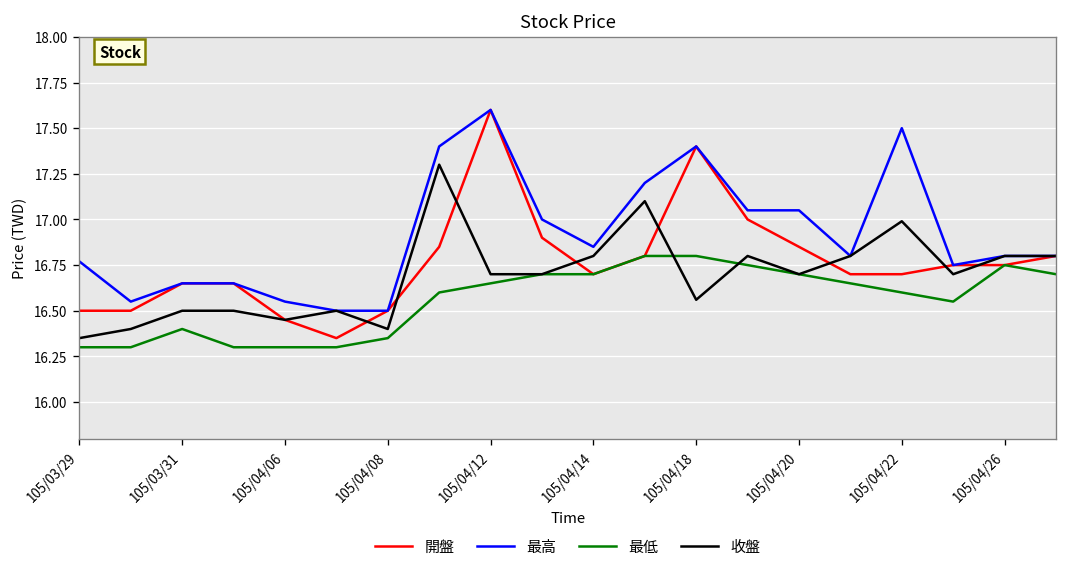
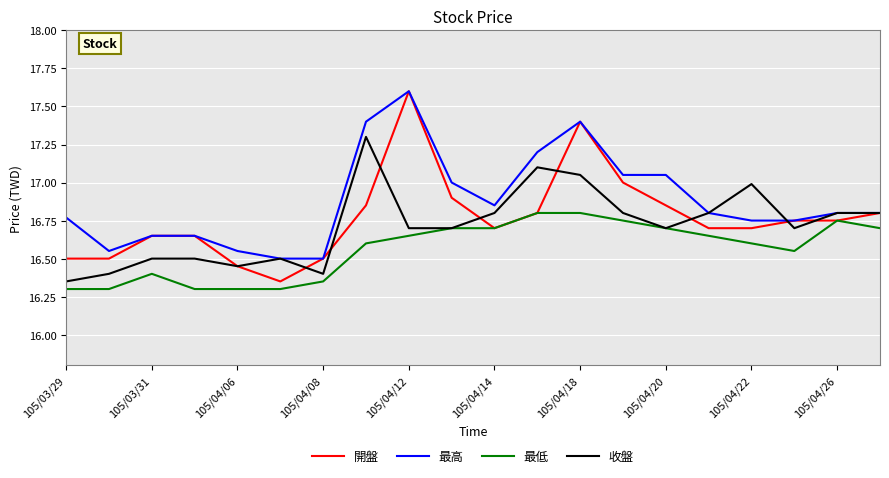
  {
    "開盤": {
      "105/03/29": 16.50,
      "105/04/20": 16.85,
      "105/04/22": 16.70
    },
    "最高": {
      "105/03/29": 16.77,
      "105/04/06": 16.55,
      "105/04/14": 16.85,
      "105/04/20": 17.05,
-     "105/04/22": 17.50
+     "105/04/22": 16.75
    },
    "最低": {
      "105/03/29": 16.30,
      "105/03/31": 16.40,
      "105/04/06": 16.30,
      "105/04/08": 16.35,
      "105/04/12": 16.65,
      "105/04/18": 16.80,
      "105/04/22": 16.60
    },
    "收盤": {
      "105/03/29": 16.35,
      "105/03/31": 16.50,
      "105/04/08": 16.40,
      "105/04/12": 16.70,
      "105/04/14": 16.80,
-     "105/04/18": 16.56,
+     "105/04/18": 17.05,
      "105/04/22": 16.99
    }
  }
